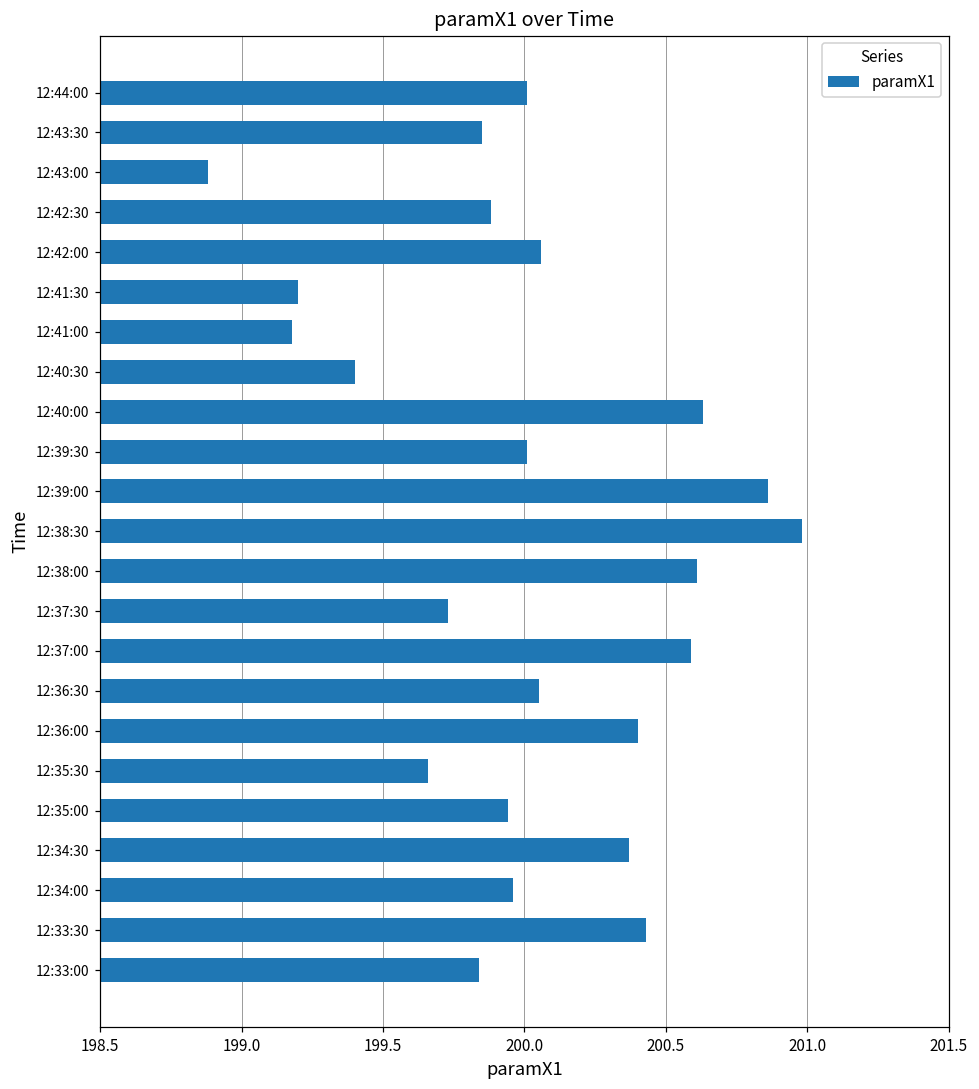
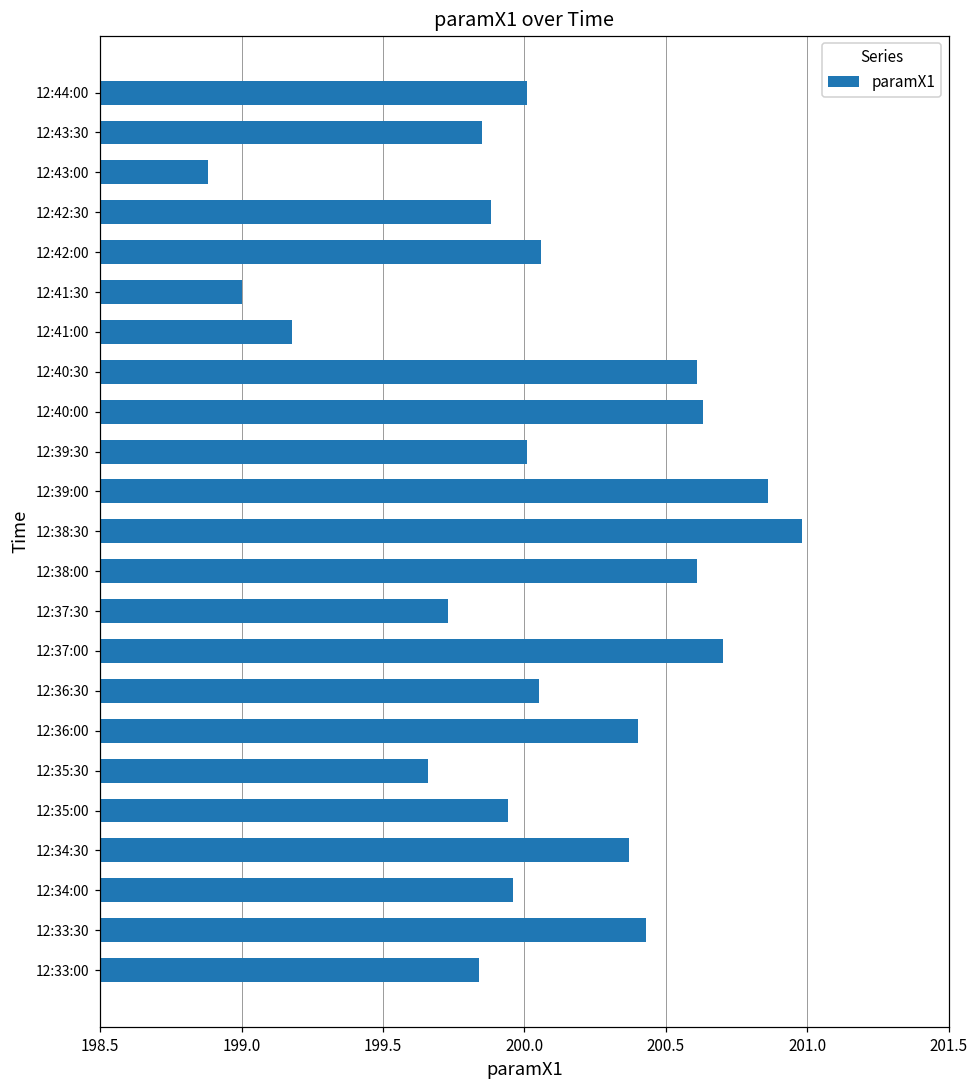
  {
    "12:44:00": 200.01,
    "12:43:30": 199.85,
    "12:43:00": 198.88,
    "12:42:30": 199.88,
    "12:42:00": 200.06,
-   "12:41:30": 199.2,
+   "12:41:30": 199.0,
    "12:41:00": 199.18,
-   "12:40:30": 199.40,
+   "12:40:30": 200.61,
    "12:40:00": 200.63,
    "12:39:30": 200.01,
    "12:39:00": 200.86,
    "12:38:30": 200.98,
    "12:38:00": 200.61,
    "12:37:30": 199.73,
-   "12:37:00": 200.59,
+   "12:37:00": 200.70,
    "12:36:30": 200.05,
    "12:36:00": 200.40,
    "12:35:30": 199.66,
    "12:35:00": 199.94,
    "12:34:30": 200.37,
    "12:34:00": 199.96,
    "12:33:30": 200.43,
    "12:33:00": 199.84
  }
